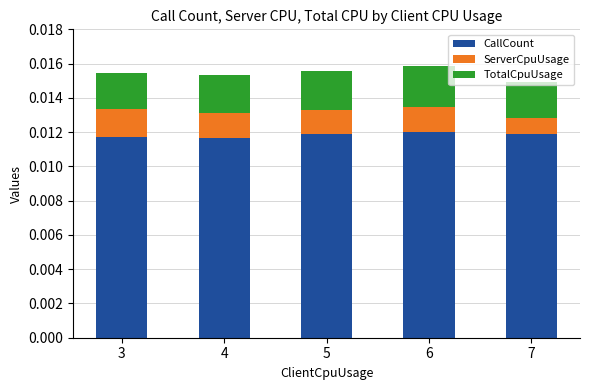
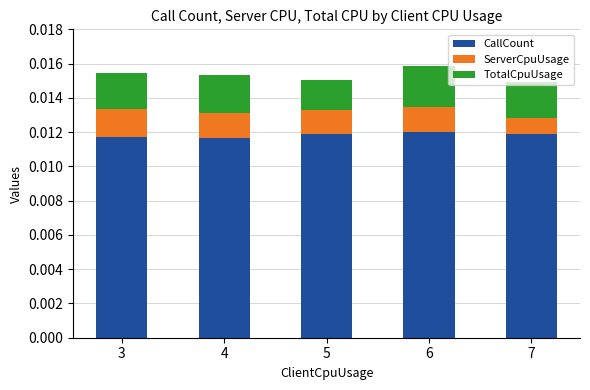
  {
    "CallCount": {
      "3": 0.0117,
      "4": 0.0117,
      "5": 0.0119,
      "6": 0.0120,
      "7": 0.0119
    },
    "ServerCpuUsage": {
      "3": 0.0016,
      "4": 0.0014,
      "5": 0.0014,
      "6": 0.0014,
      "7": 0.0010
    },
    "TotalCpuUsage": {
      "3": 0.0021,
      "4": 0.0022,
-     "5": 0.0022,
+     "5": 0.0018,
      "6": 0.0024
    }
  }
